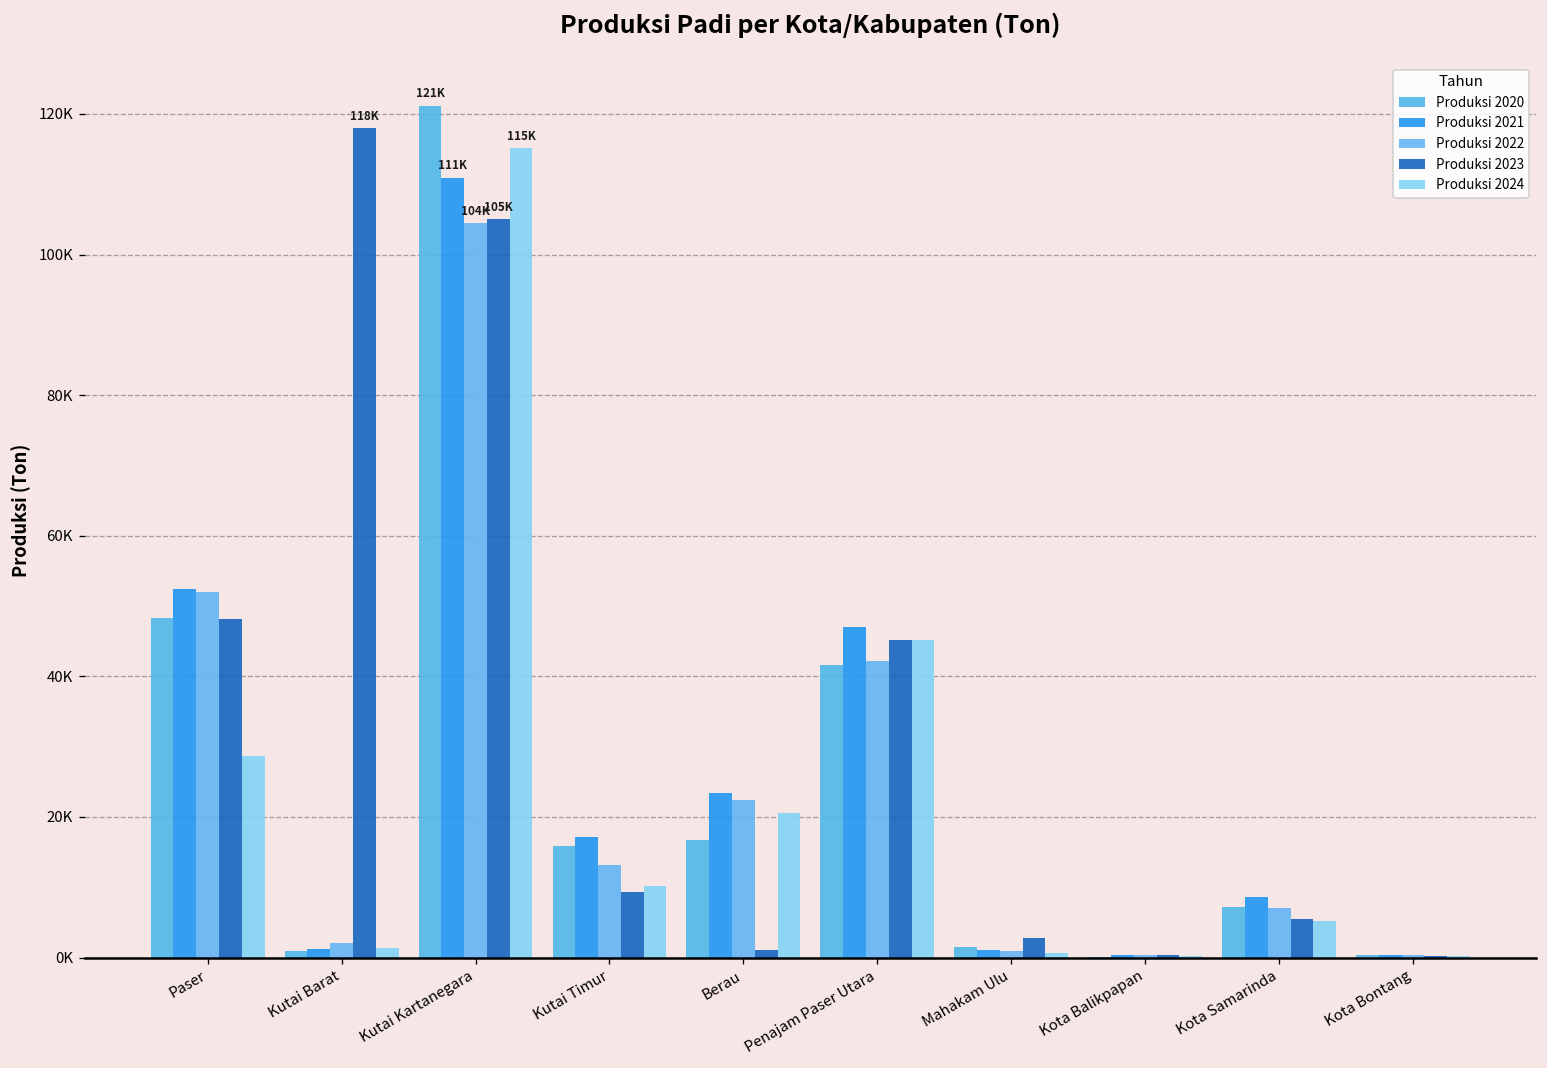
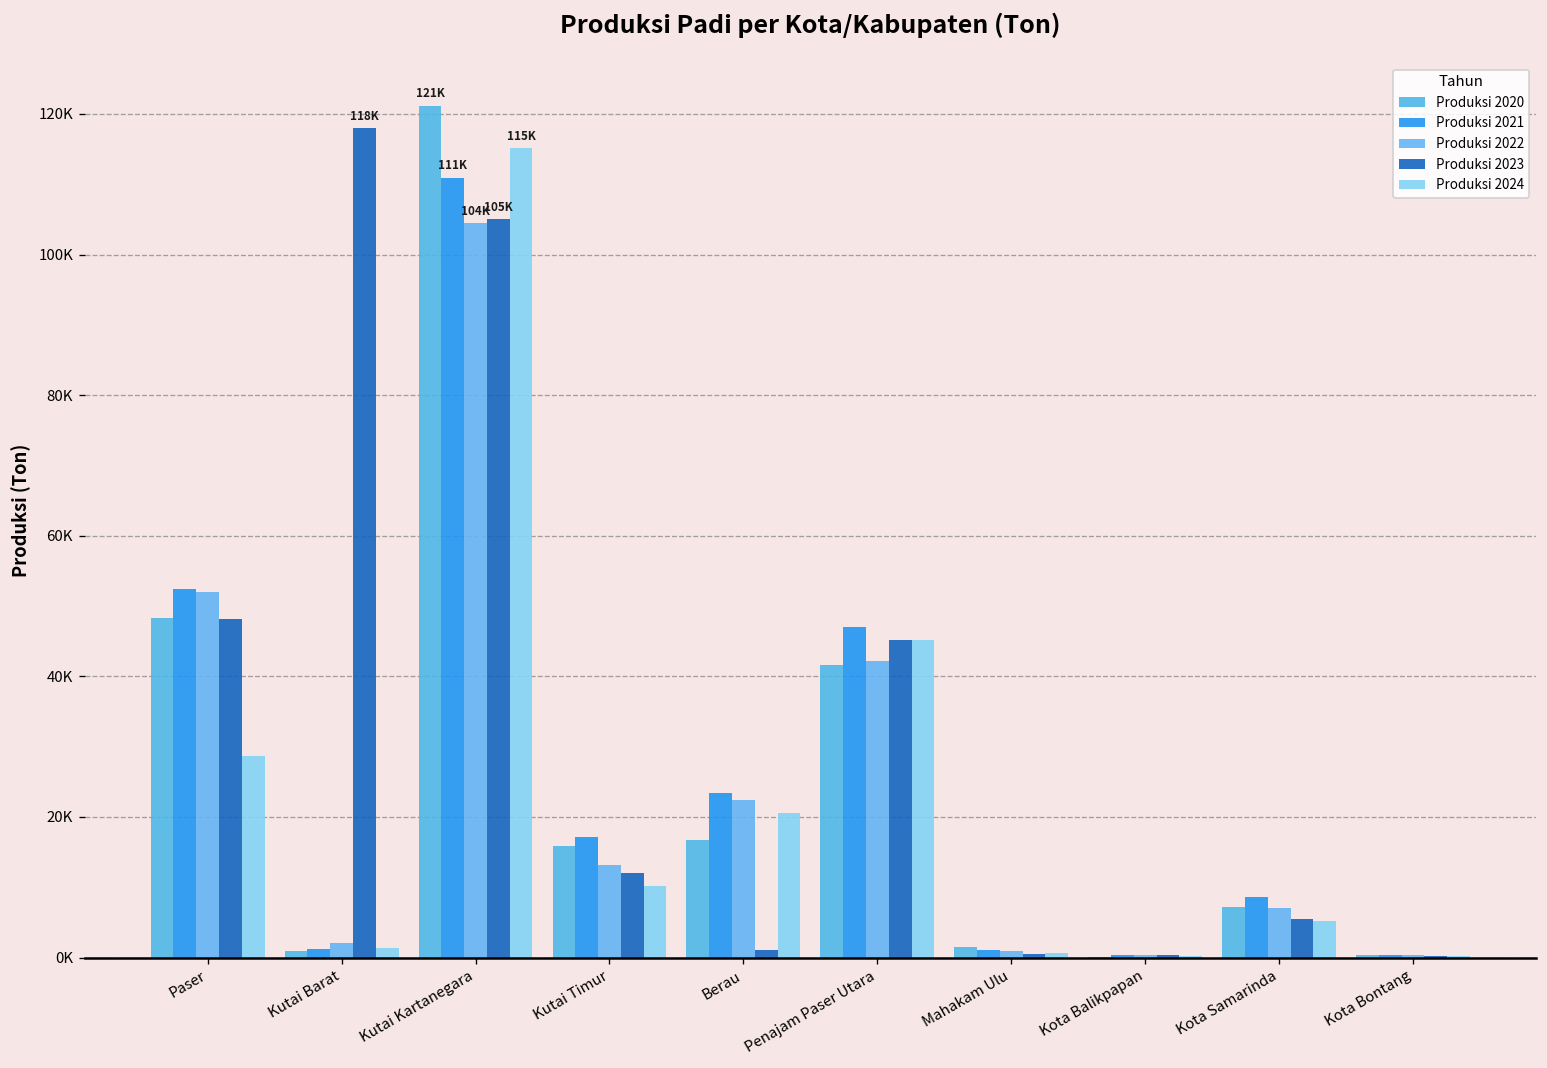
  {
    "Produksi 2023": {
      "Paser": 48000,
-     "Kutai Timur": 9000,
+     "Kutai Timur": 12000,
      "Berau": 1000,
      "Penajam Paser Utara": 45000,
-     "Mahakam Ulu": 3000,
+     "Mahakam Ulu": 0,
      "Kota Samarinda": 5000
    }
  }
